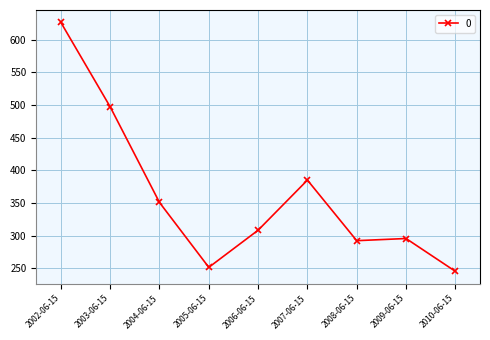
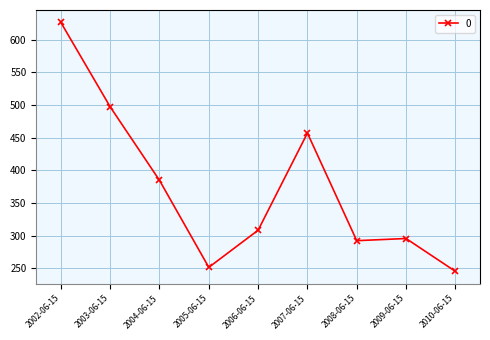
  {
    "2002-06-15": 630,
    "2003-06-15": 500,
-   "2004-06-15": 350,
+   "2004-06-15": 380,
    "2005-06-15": 250,
    "2006-06-15": 310,
-   "2007-06-15": 390,
+   "2007-06-15": 460,
    "2008-06-15": 290,
    "2009-06-15": 300,
    "2010-06-15": 250
  }
